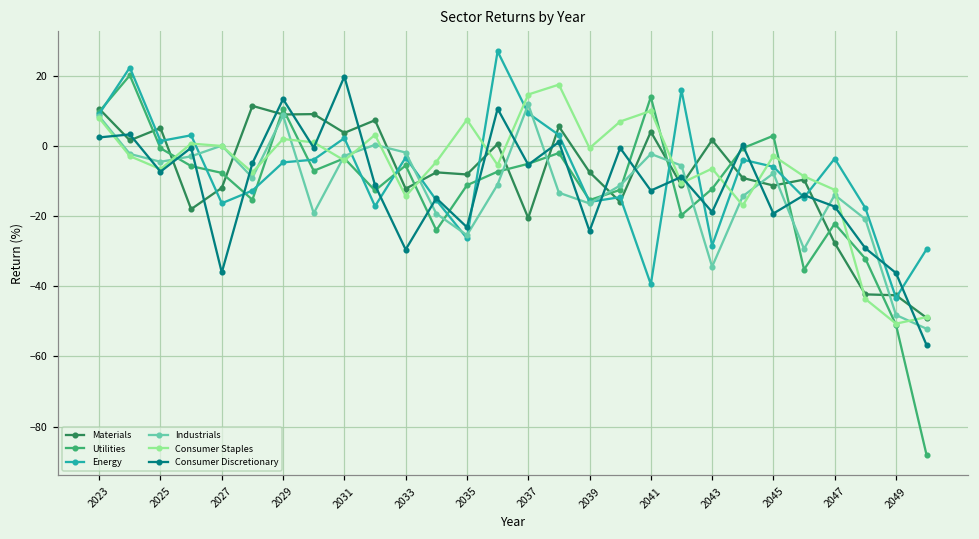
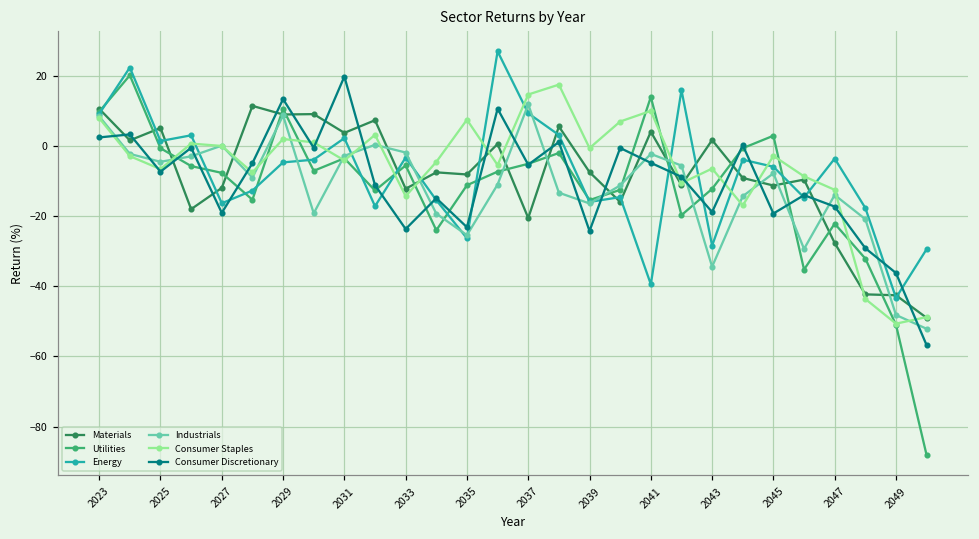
  {
    "Energy": {
      "2025": 1,
      "2027": -16,
      "2029": -5,
      "2031": 2,
      "2033": -3,
      "2035": -26,
      "2037": 9,
      "2041": -39,
      "2043": -28,
      "2045": -6,
      "2047": -4
    },
    "Consumer Discretionary": {
      "2023": 2,
-     "2027": -36,
+     "2027": -19,
      "2029": 13,
      "2031": 20,
-     "2033": -30,
+     "2033": -24,
      "2035": -23,
      "2039": -24,
-     "2041": -13,
+     "2041": -5,
      "2043": -19,
      "2045": -19,
      "2047": -17,
      "2049": -36
    }
  }
